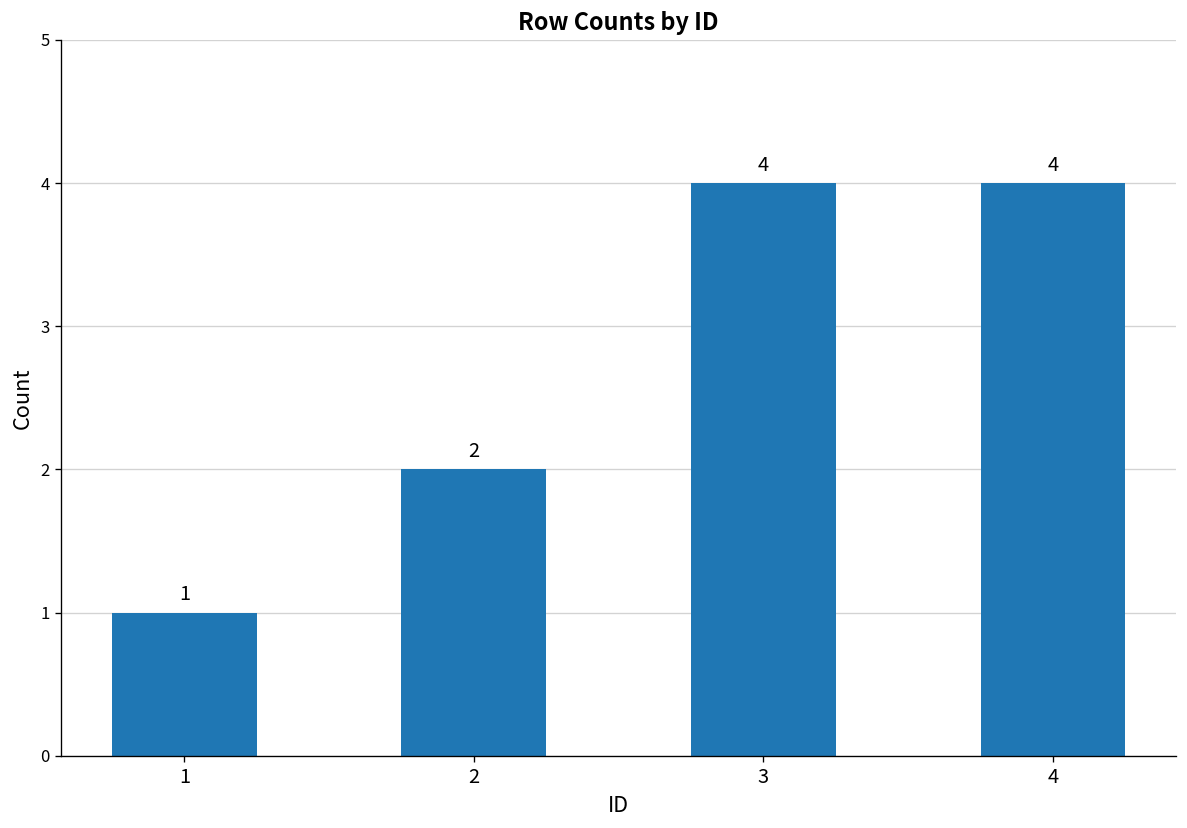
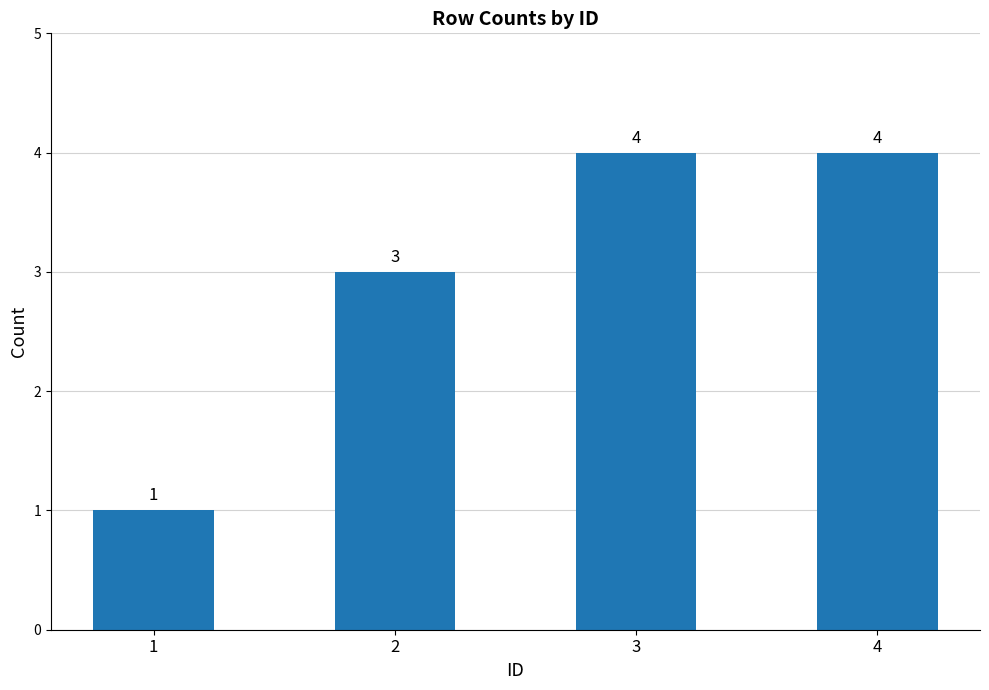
  {
    "1": 1,
-   "2": 2,
+   "2": 3,
    "3": 4,
    "4": 4
  }
